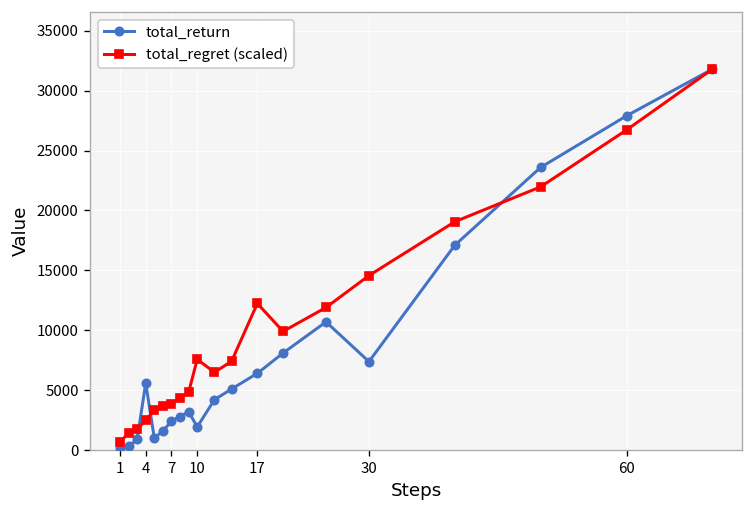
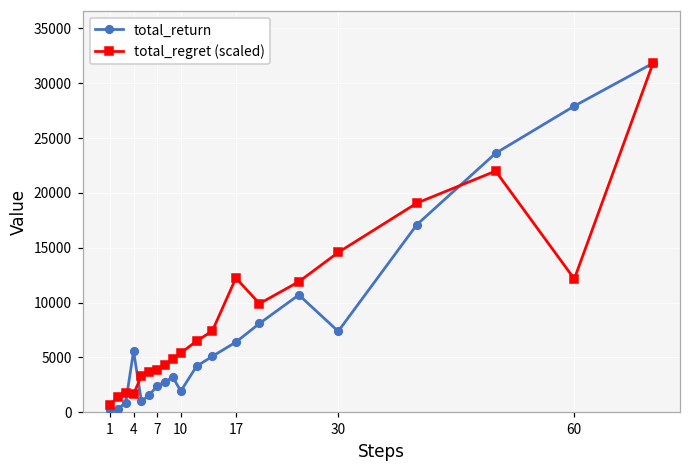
  {
    "total_return": {
      "1": 0,
      "4": 6000,
      "7": 2000,
      "10": 2000,
      "17": 6000,
      "30": 7000,
      "60": 28000
    },
    "total_regret (scaled)": {
      "1": 1000,
-     "4": 2500,
+     "4": 1700,
      "7": 4000,
-     "10": 8000,
+     "10": 5000,
      "17": 12000,
      "30": 15000,
-     "60": 27000
+     "60": 12000
    }
  }
